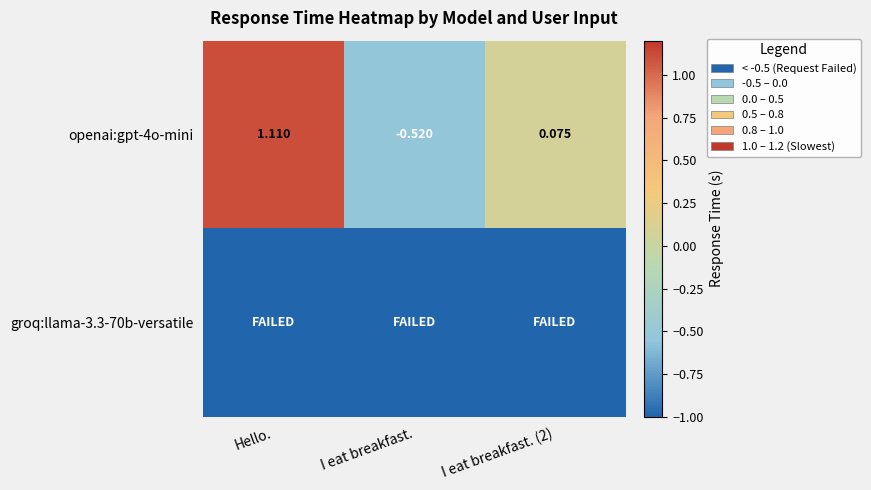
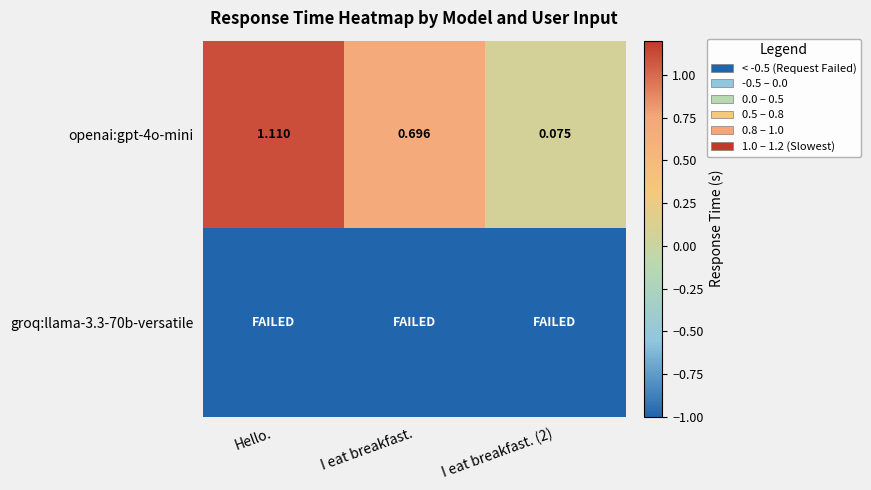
  {
    "openai:gpt-4o-mini": {
      "Hello.": 1.110,
-     "I eat breakfast.": -0.520,
+     "I eat breakfast.": 0.696,
      "I eat breakfast. (2)": 0.075
    }
  }
